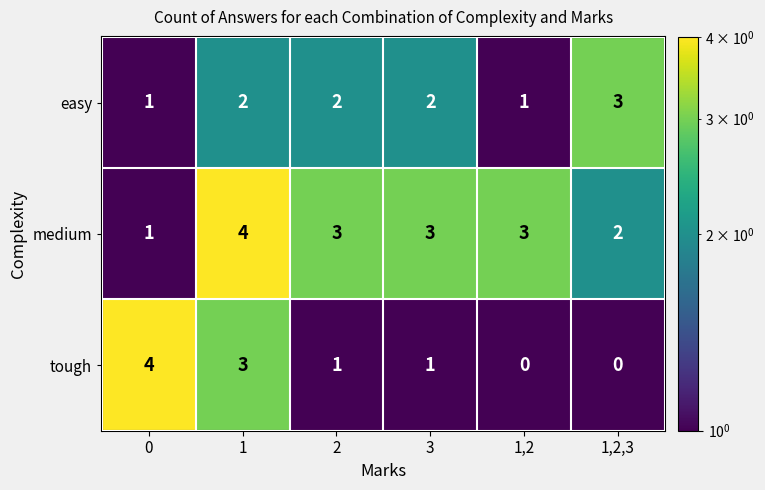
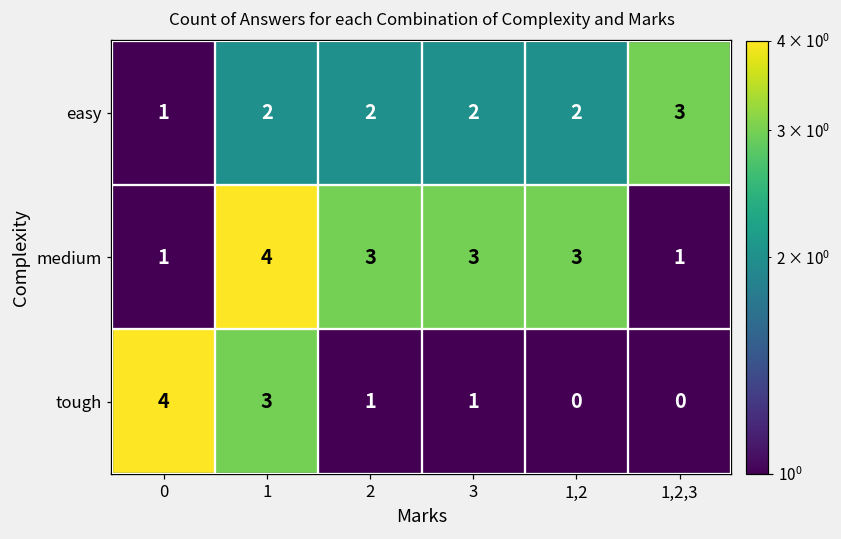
  {
    "easy": {
      "0": 1,
      "1": 2,
      "2": 2,
      "3": 2,
-     "1,2": 1,
+     "1,2": 2,
      "1,2,3": 3
    },
    "medium": {
      "0": 1,
      "1": 4,
      "2": 3,
      "3": 3,
      "1,2": 3,
-     "1,2,3": 2
+     "1,2,3": 1
    },
    "tough": {
      "0": 4,
      "1": 3,
      "2": 1,
      "3": 1
    }
  }
